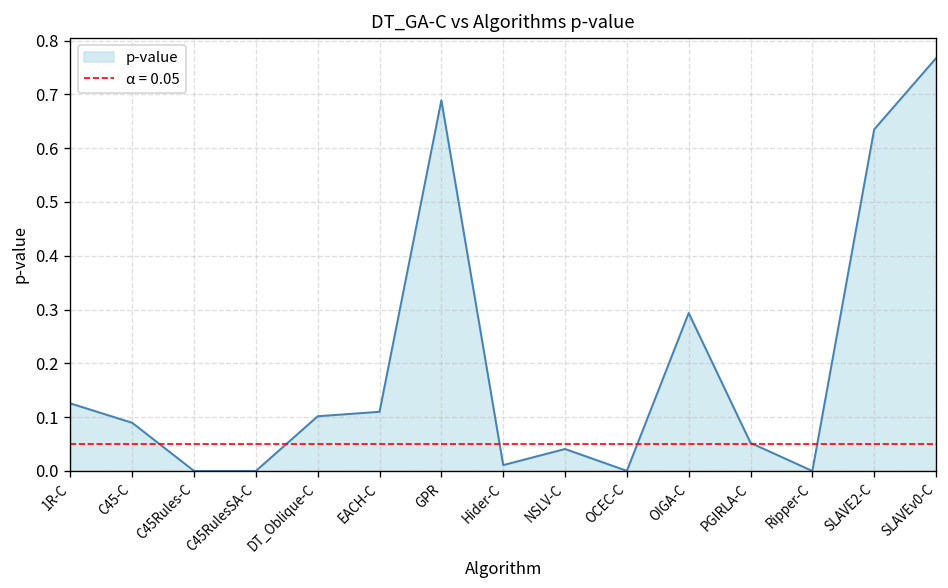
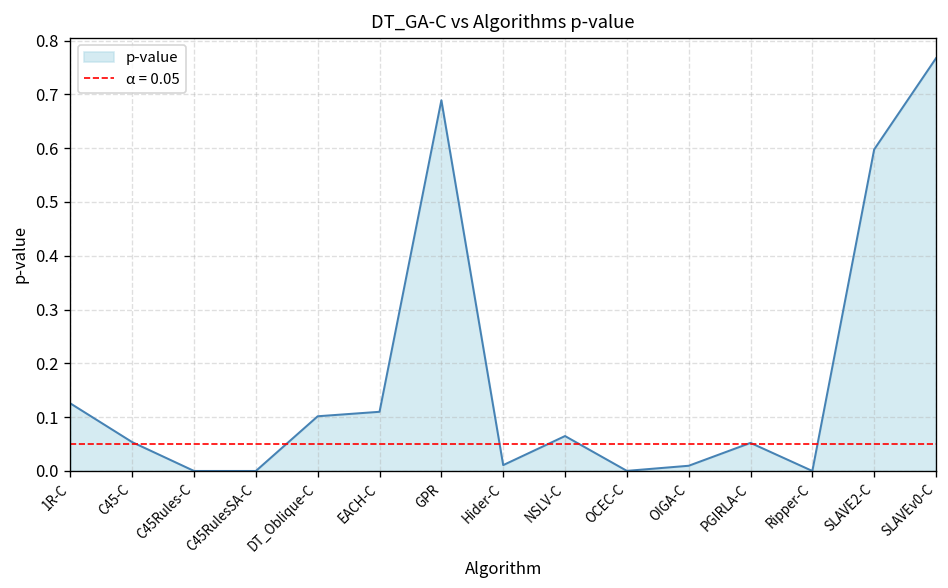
  {
    "1R-C": 0.13,
-   "C45-C": 0.09,
+   "C45-C": 0.05,
    "C45Rules-C": 0.00,
    "C45RulesSA-C": 0.00,
    "DT_Oblique-C": 0.10,
    "EACH-C": 0.11,
    "GPR": 0.69,
    "Hider-C": 0.01,
-   "NSLV-C": 0.04,
+   "NSLV-C": 0.06,
    "OCEC-C": 0.00,
-   "OIGA-C": 0.29,
+   "OIGA-C": 0.01,
    "PGIRLA-C": 0.05,
    "Ripper-C": 0.00,
-   "SLAVE2-C": 0.63,
+   "SLAVE2-C": 0.60,
    "SLAVEv0-C": 0.77
  }
